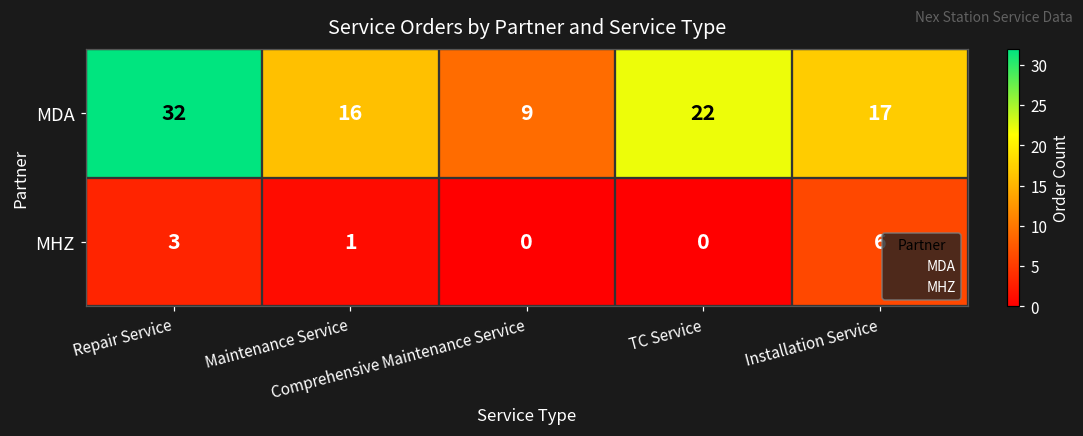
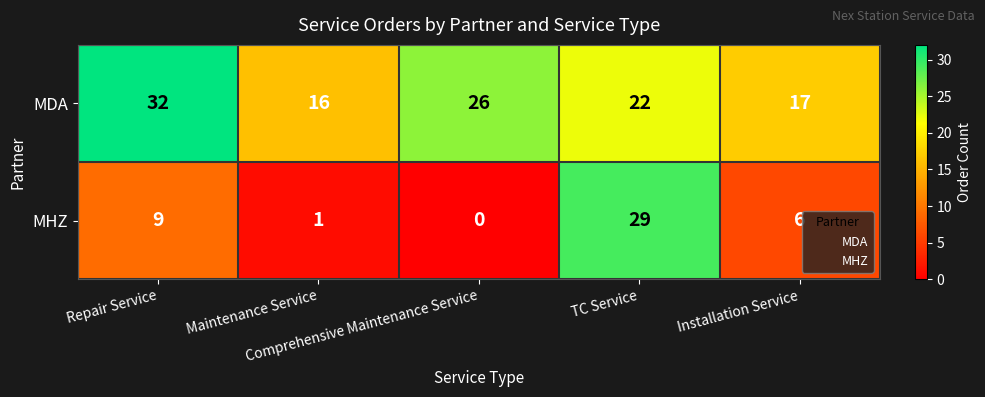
  {
    "MDA": {
      "Repair Service": 32,
      "Maintenance Service": 16,
-     "Comprehensive Maintenance Service": 9,
+     "Comprehensive Maintenance Service": 26,
      "TC Service": 22,
      "Installation Service": 17
    },
    "MHZ": {
-     "Repair Service": 3,
+     "Repair Service": 9,
      "Maintenance Service": 1,
      "Comprehensive Maintenance Service": 0,
-     "TC Service": 0
+     "TC Service": 29
    }
  }
